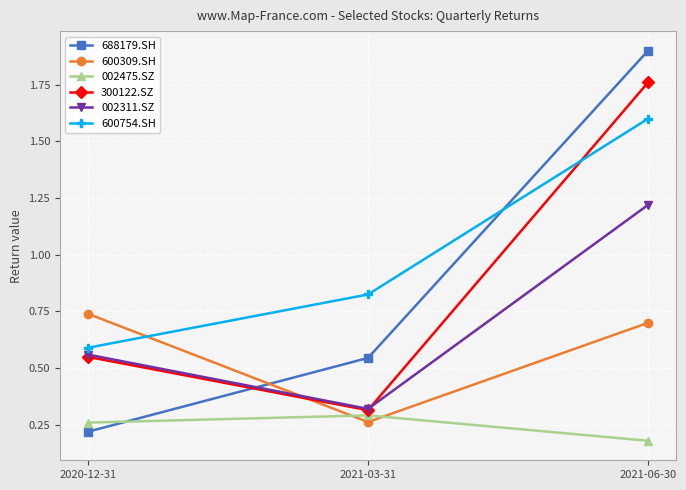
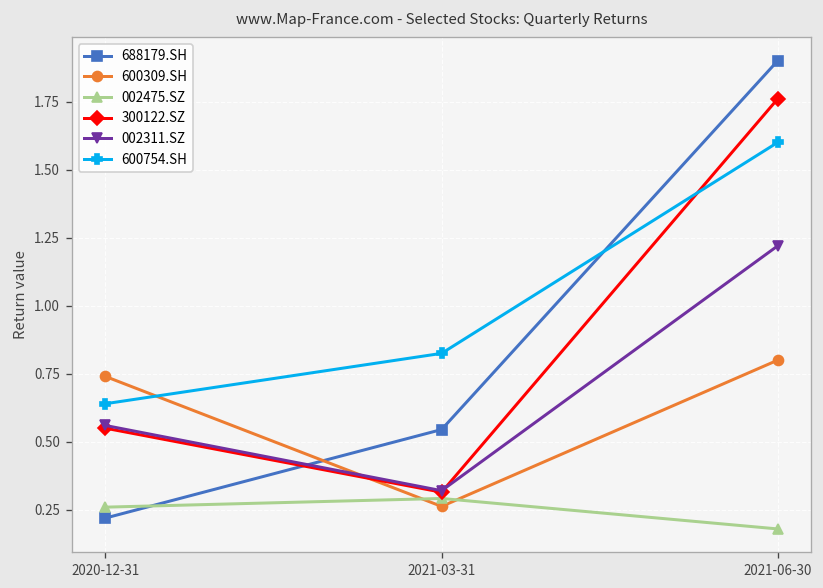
  {
    "688179.SH": {
      "2020-12-31": 0.22,
      "2021-03-31": 0.55,
      "2021-06-30": 1.90
    },
    "600309.SH": {
      "2020-12-31": 0.74,
      "2021-03-31": 0.26,
-     "2021-06-30": 0.7
+     "2021-06-30": 0.8
    },
    "002475.SZ": {
      "2020-12-31": 0.26,
      "2021-03-31": 0.29,
      "2021-06-30": 0.18
    },
    "300122.SZ": {
      "2021-06-30": 1.76
    },
    "002311.SZ": {
      "2021-06-30": 1.22
    },
    "600754.SH": {
-     "2020-12-31": 0.59,
+     "2020-12-31": 0.64,
      "2021-03-31": 0.82,
      "2021-06-30": 1.60
    }
  }
